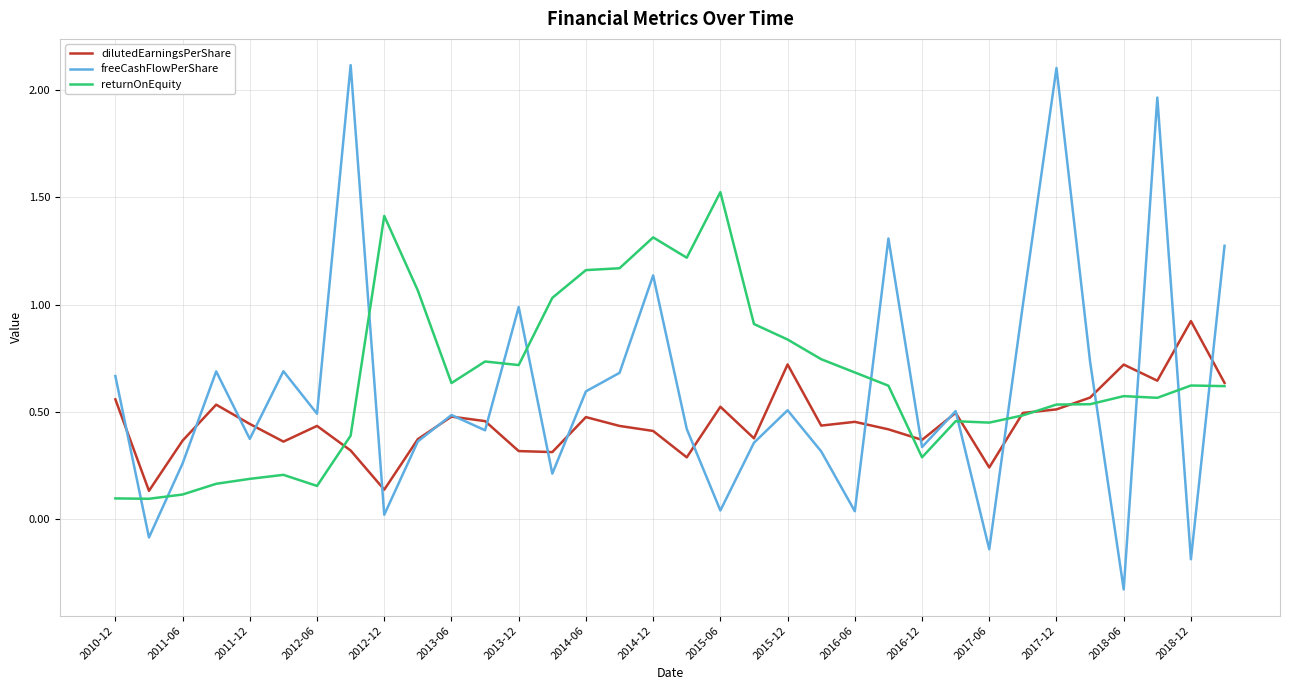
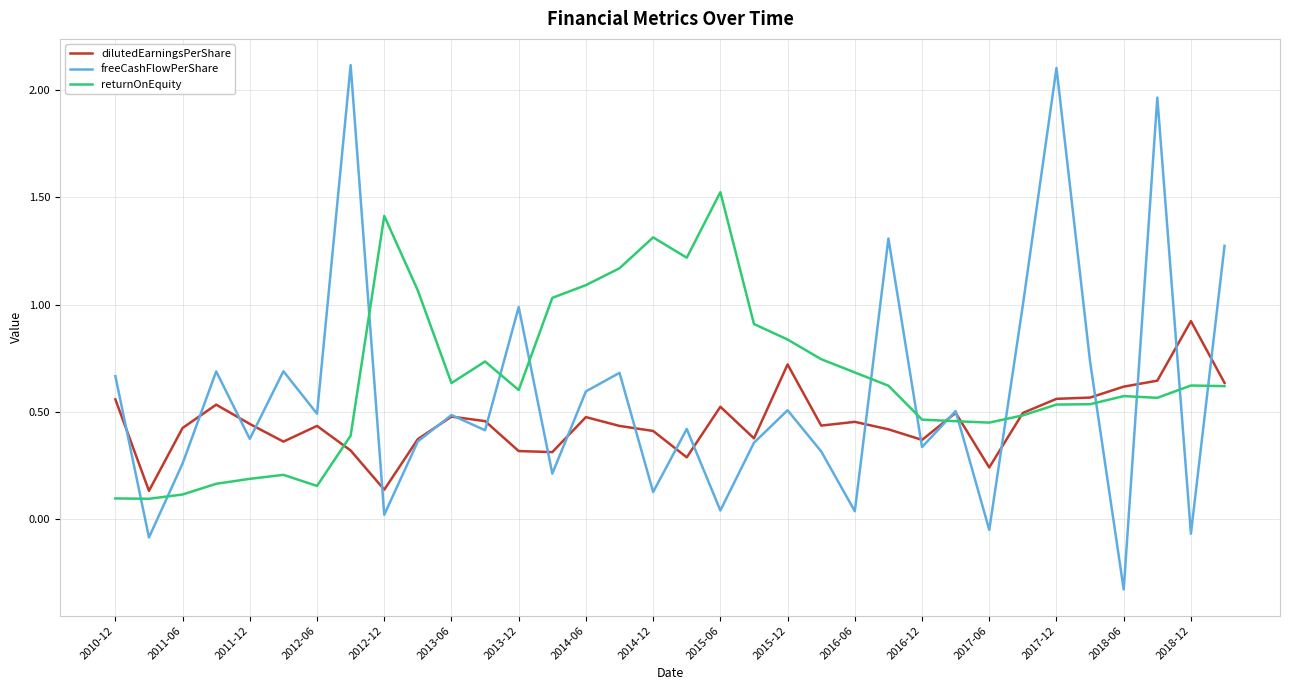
  {
    "dilutedEarningsPerShare": {
      "2010-12": 0.56,
-     "2011-06": 0.37,
+     "2011-06": 0.42,
      "2011-12": 0.44,
      "2012-06": 0.43,
      "2012-12": 0.14,
      "2013-12": 0.32,
      "2014-06": 0.48,
      "2014-12": 0.41,
      "2015-06": 0.52,
      "2015-12": 0.72,
      "2016-06": 0.45,
      "2016-12": 0.37,
      "2017-06": 0.24,
-     "2017-12": 0.51,
-     "2018-06": 0.72,
+     "2017-12": 0.56,
+     "2018-06": 0.62,
      "2018-12": 0.92
    },
    "freeCashFlowPerShare": {
      "2010-12": 0.67,
      "2011-06": 0.26,
      "2011-12": 0.37,
      "2012-06": 0.49,
      "2012-12": 0.02,
      "2013-12": 0.99,
      "2014-06": 0.60,
-     "2014-12": 1.14,
+     "2014-12": 0.13,
      "2015-06": 0.04,
      "2015-12": 0.51,
      "2016-06": 0.04,
      "2016-12": 0.34,
-     "2017-06": -0.14,
+     "2017-06": -0.05,
      "2017-12": 2.10,
      "2018-06": -0.33,
-     "2018-12": -0.19
+     "2018-12": -0.07
    },
    "returnOnEquity": {
      "2010-12": 0.10,
      "2011-06": 0.11,
      "2011-12": 0.19,
      "2012-06": 0.15,
      "2012-12": 1.41,
      "2013-06": 0.63,
-     "2013-12": 0.72,
-     "2014-06": 1.16,
+     "2013-12": 0.60,
+     "2014-06": 1.09,
      "2014-12": 1.31,
      "2015-06": 1.52,
      "2015-12": 0.84,
      "2016-06": 0.68,
-     "2016-12": 0.29,
+     "2016-12": 0.46,
      "2017-06": 0.45,
      "2017-12": 0.53,
      "2018-06": 0.57,
      "2018-12": 0.62
    }
  }
